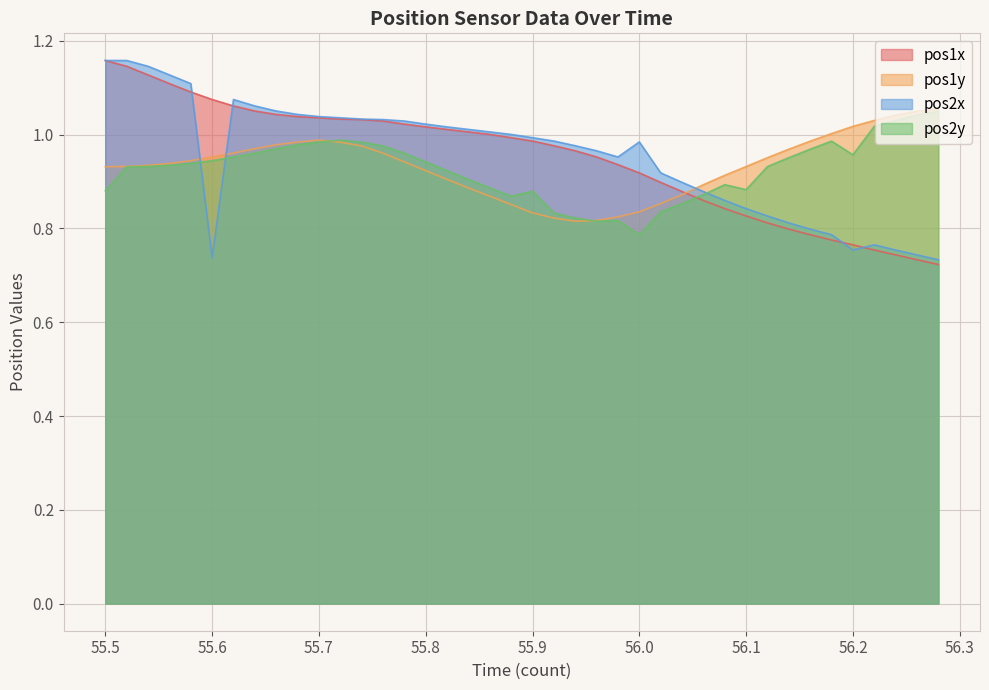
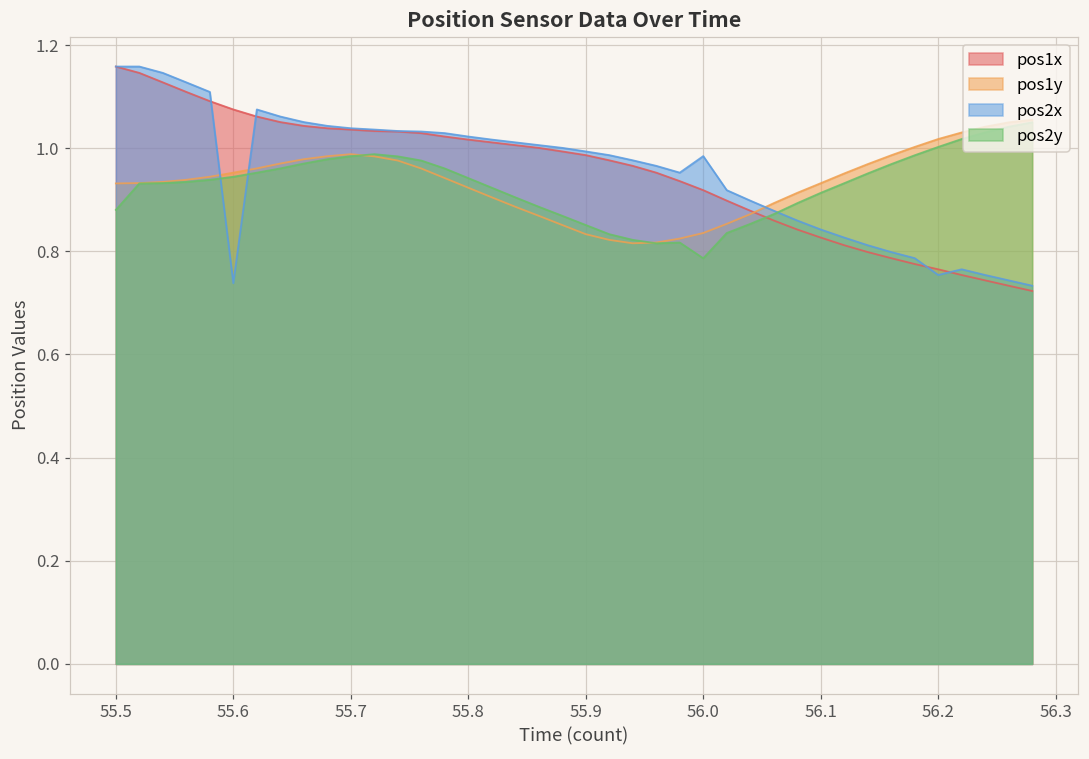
  {
    "pos2x": {
      "55.6": 0.74,
      "55.8": 1.02,
      "55.9": 0.99,
      "56.0": 0.98,
      "56.1": 0.84,
      "56.2": 0.75
    },
    "pos2y": {
      "55.5": 0.88,
      "55.6": 0.94,
      "55.8": 0.94,
-     "55.9": 0.88,
+     "55.9": 0.85,
      "56.0": 0.79,
-     "56.1": 0.88,
-     "56.2": 0.96
+     "56.1": 0.91,
+     "56.2": 1.00
    }
  }
